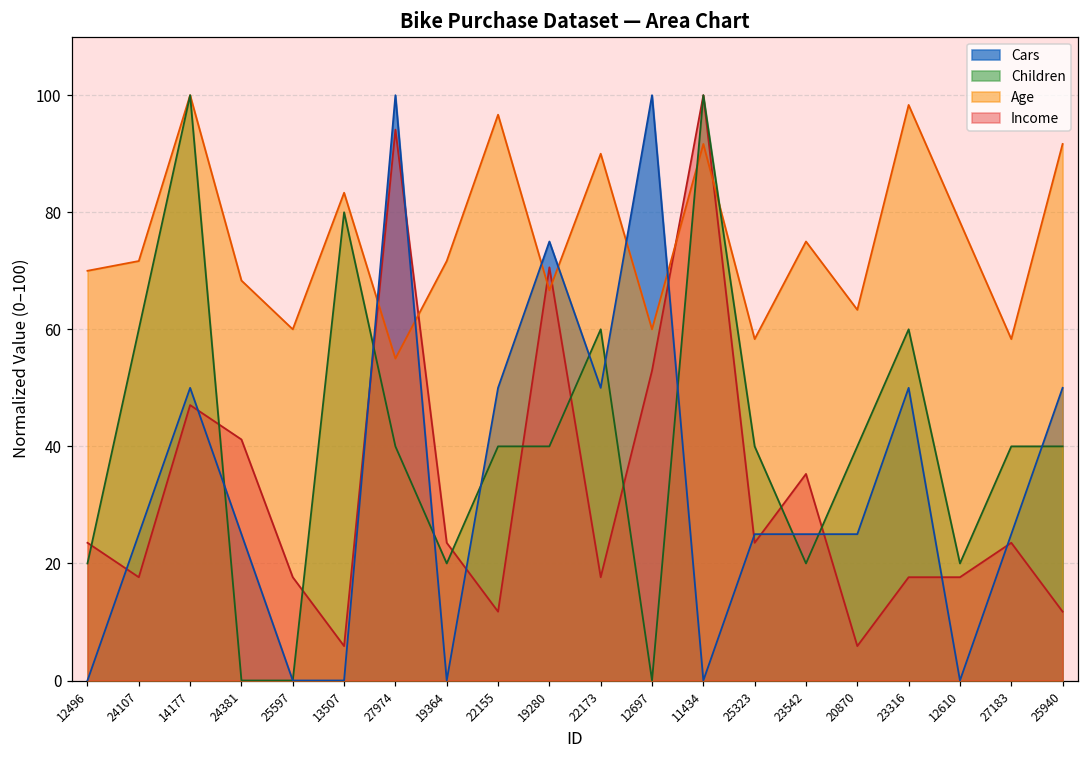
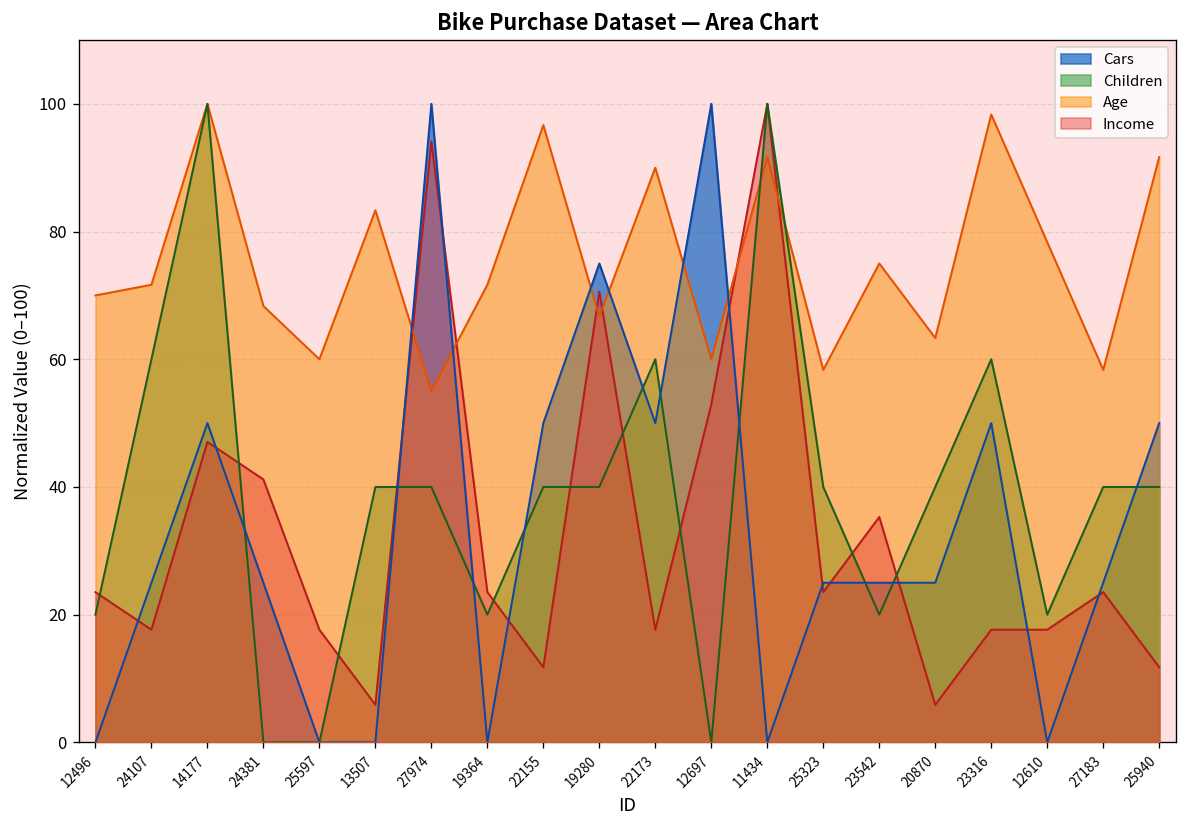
  {
    "Cars": {
      "12496": 0,
      "24107": 25,
      "14177": 50,
      "24381": 25,
      "13507": 0,
      "27974": 100,
      "19364": 0,
      "22155": 50,
      "19280": 75,
      "22173": 50,
      "12697": 100,
      "11434": 0,
      "25323": 25,
      "23542": 25,
      "20870": 25,
      "23316": 50,
      "12610": 0,
      "27183": 25,
      "25940": 50
    },
    "Children": {
      "12496": 20,
      "24107": 60,
      "24381": 0,
-     "13507": 80,
+     "13507": 40,
      "27974": 40,
      "19364": 20,
      "22155": 40,
      "19280": 40,
      "22173": 60,
      "12697": 0,
      "25323": 40,
      "23542": 20,
      "20870": 40,
      "23316": 60,
      "12610": 20,
      "27183": 40,
      "25940": 40
    },
    "Age": {
      "12496": 70,
      "24107": 72,
      "24381": 68,
      "25597": 60,
      "13507": 83,
      "27974": 55,
      "19364": 72,
      "22155": 97,
      "19280": 67,
      "22173": 90,
      "12697": 60,
      "11434": 92,
      "25323": 58,
      "23542": 75,
      "20870": 63,
      "23316": 98,
      "12610": 78,
      "27183": 58,
      "25940": 92
    },
    "Income": {
      "12496": 24,
      "24107": 18,
      "14177": 47,
      "24381": 41,
      "25597": 18,
      "13507": 6,
      "27974": 94,
      "19364": 24,
      "22155": 12,
      "19280": 71,
      "22173": 18,
      "12697": 53,
      "25323": 24,
      "23542": 35,
      "20870": 6,
      "23316": 18,
      "12610": 18,
      "27183": 24,
      "25940": 12
    }
  }
